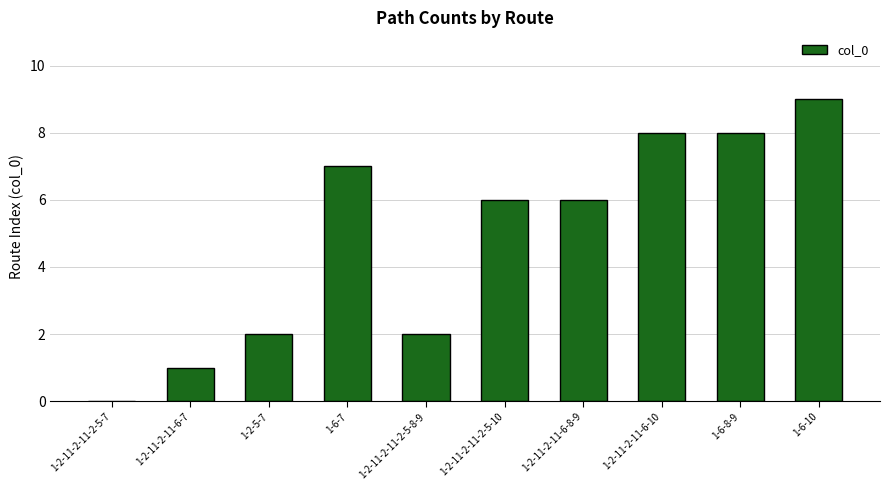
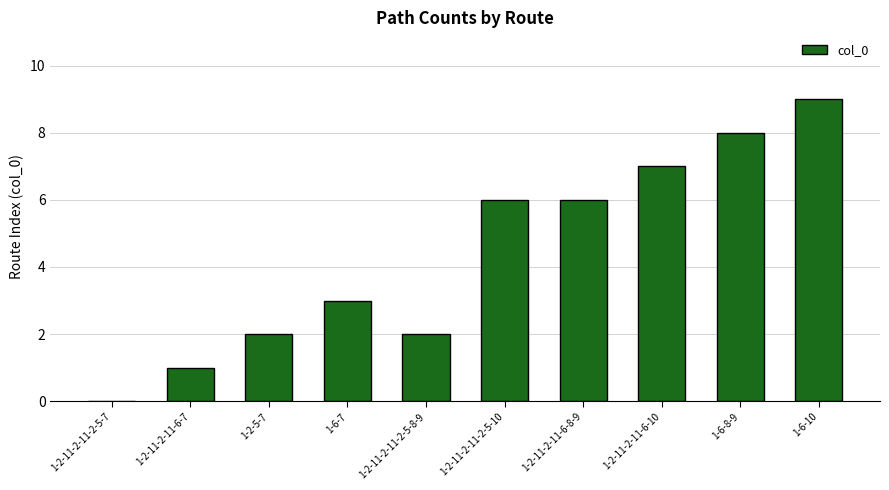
  {
    "1-2-11-2-11-2-5-7": 0,
    "1-2-11-2-11-6-7": 1,
    "1-2-5-7": 2,
-   "1-6-7": 7,
+   "1-6-7": 3,
    "1-2-11-2-11-2-5-8-9": 2,
    "1-2-11-2-11-2-5-10": 6,
    "1-2-11-2-11-6-8-9": 6,
-   "1-2-11-2-11-6-10": 8,
+   "1-2-11-2-11-6-10": 7,
    "1-6-8-9": 8,
    "1-6-10": 9
  }
